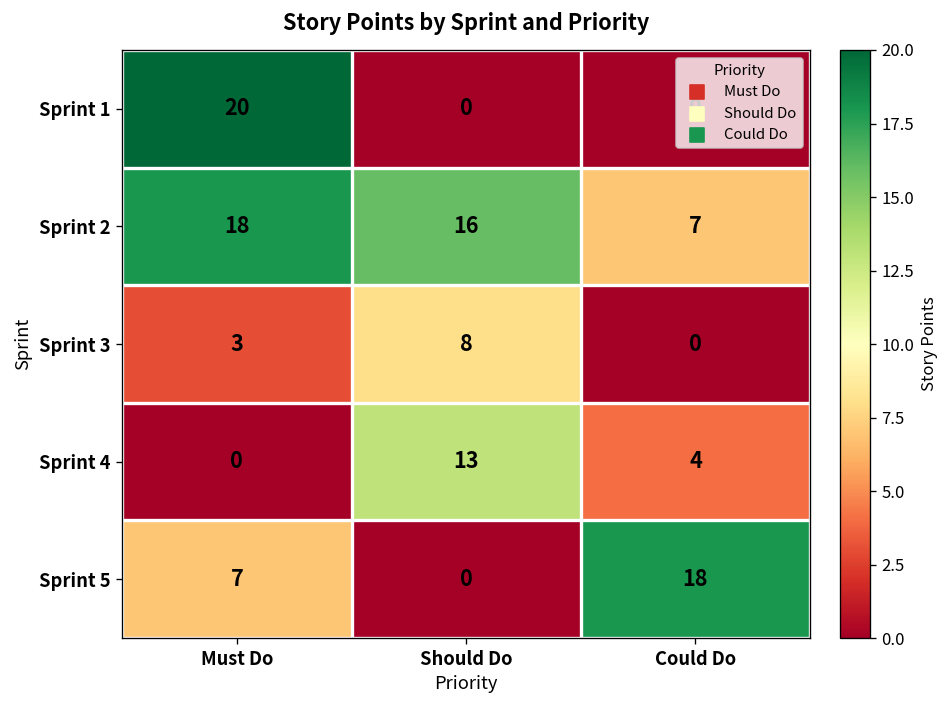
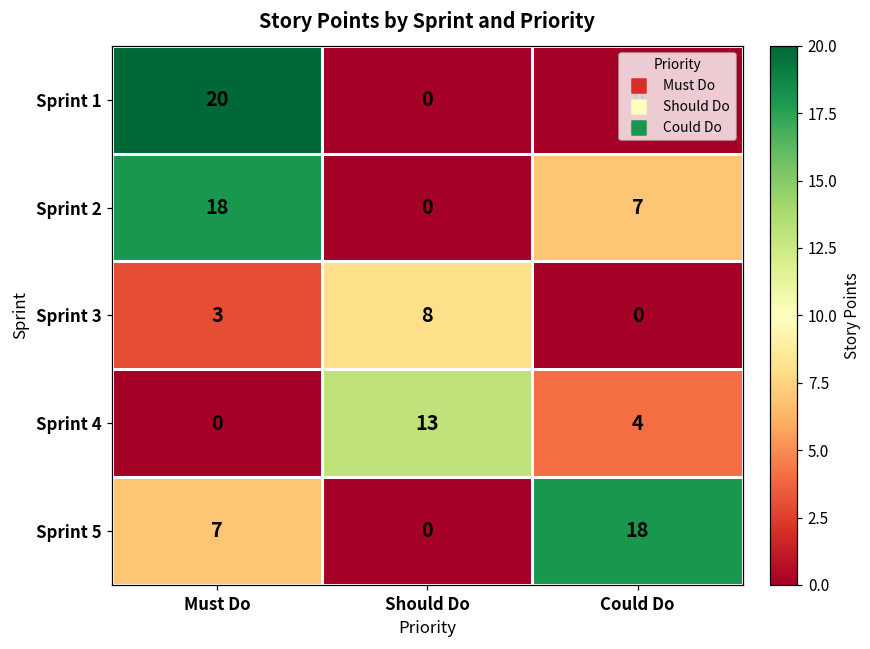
  {
    "Sprint 1": {
      "Must Do": 20,
      "Should Do": 0
    },
    "Sprint 2": {
      "Must Do": 18,
-     "Should Do": 16,
+     "Should Do": 0,
      "Could Do": 7
    },
    "Sprint 3": {
      "Must Do": 3,
      "Should Do": 8,
      "Could Do": 0
    },
    "Sprint 4": {
      "Must Do": 0,
      "Should Do": 13,
      "Could Do": 4
    },
    "Sprint 5": {
      "Must Do": 7,
      "Should Do": 0,
      "Could Do": 18
    }
  }
